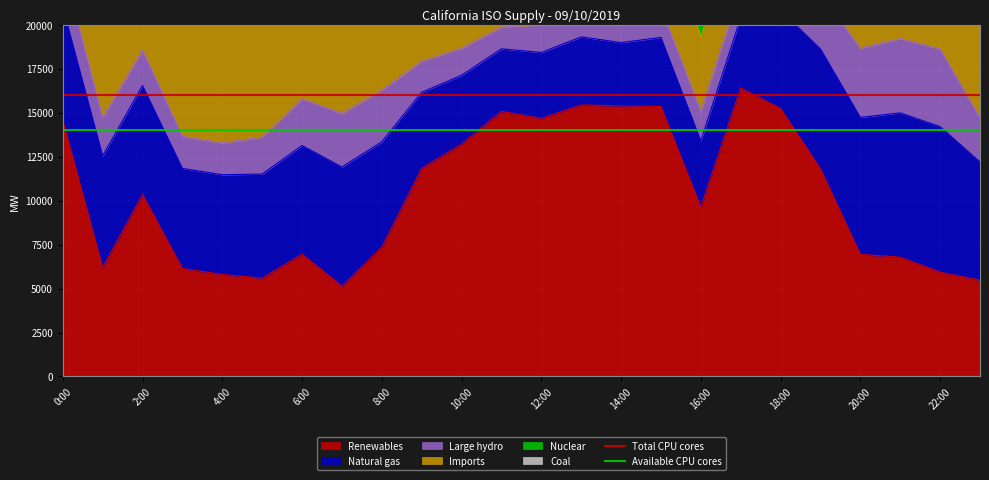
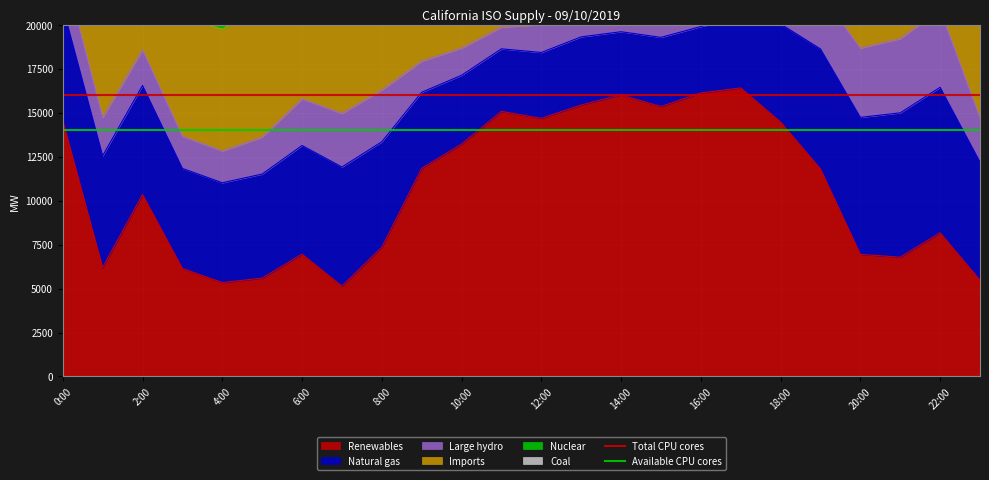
  {
    "Renewables": {
      "0:00": 14600,
      "2:00": 10400,
-     "4:00": 5800,
+     "4:00": 5300,
      "6:00": 7000,
      "8:00": 7400,
      "10:00": 13200,
      "12:00": 14700,
-     "14:00": 15400,
-     "16:00": 9600,
-     "18:00": 15200,
+     "14:00": 16000,
+     "16:00": 16100,
+     "18:00": 14500,
      "20:00": 6900,
-     "22:00": 5900
+     "22:00": 8200
    },
    "Natural gas": {
      "2:00": 6200,
      "4:00": 5700,
      "6:00": 6200,
      "8:00": 6000,
      "10:00": 3900,
      "12:00": 3800,
      "14:00": 3600,
      "16:00": 3800,
      "20:00": 7800,
      "22:00": 8300
    },
    "Large hydro": {
      "2:00": 2000,
      "4:00": 1800,
      "6:00": 2700,
      "8:00": 2900,
      "10:00": 1500,
      "12:00": 1600,
      "20:00": 3900
    }
  }
